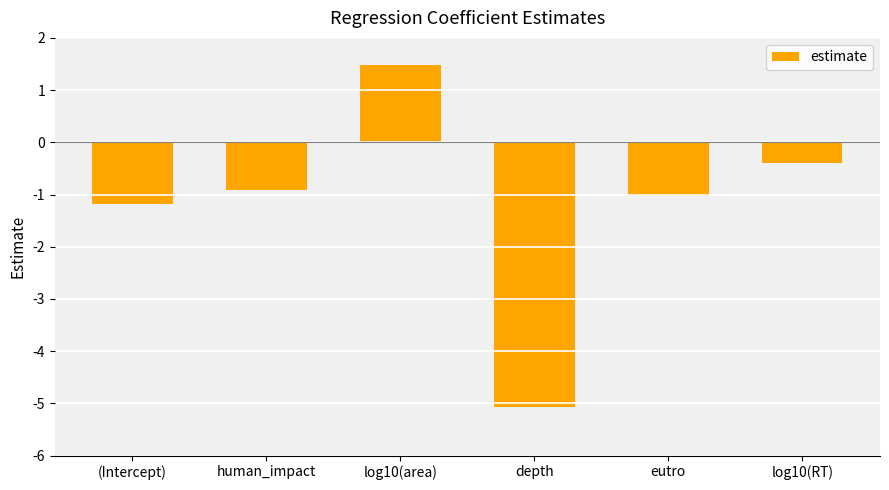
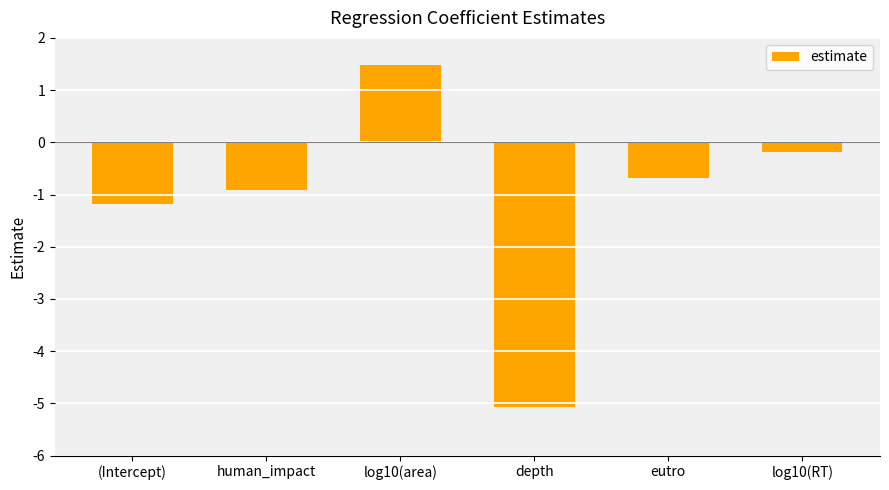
  {
    "(Intercept)": -1.2,
    "human_impact": -0.9,
    "log10(area)": 1.5,
    "depth": -5.1,
-   "eutro": -1.0,
-   "log10(RT)": -0.4
+   "eutro": -0.7,
+   "log10(RT)": -0.2
  }
